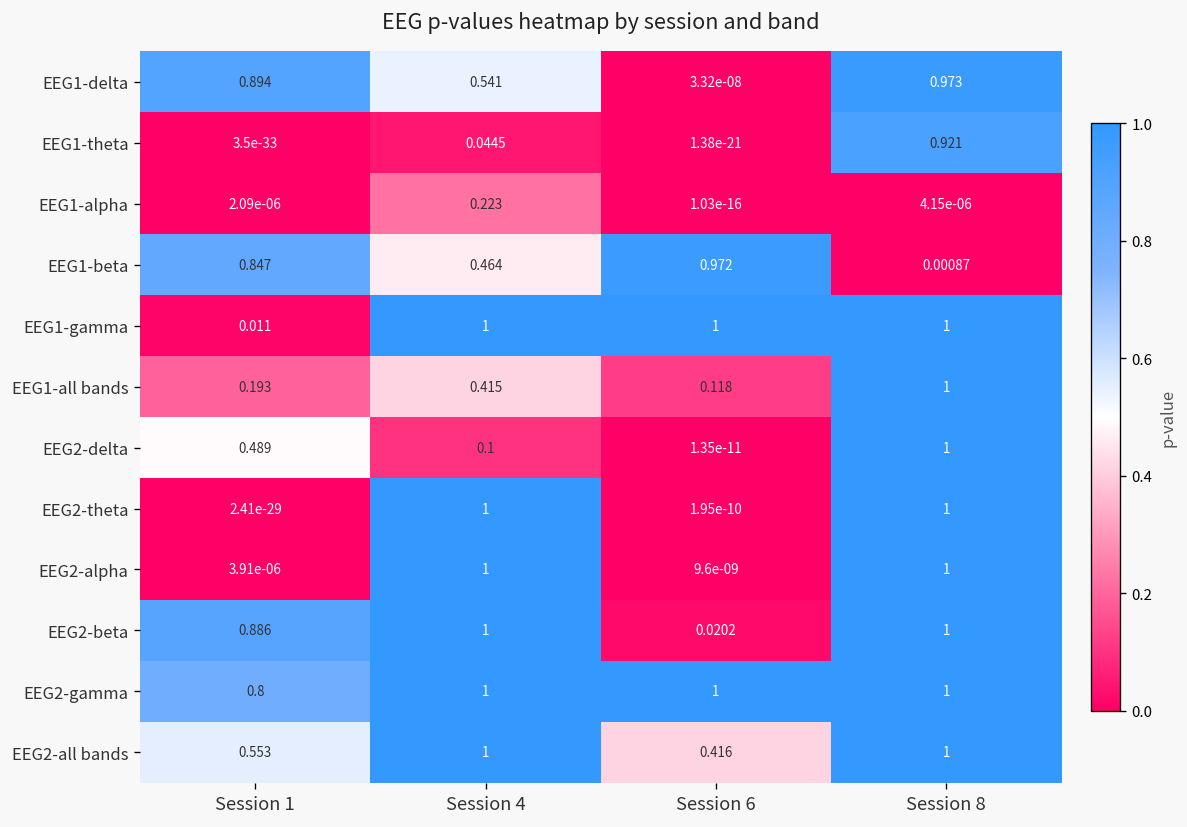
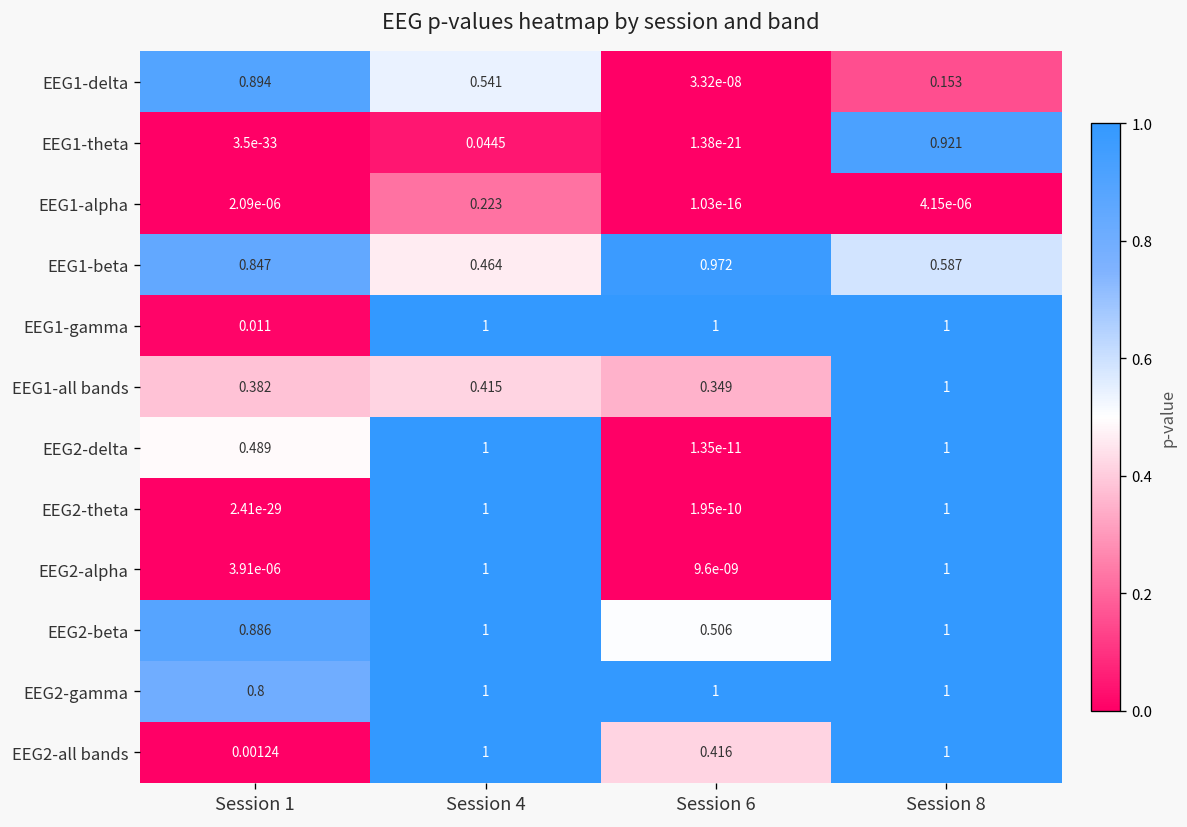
  {
    "EEG1-delta": {
      "Session 1": "0.894",
      "Session 4": "0.541",
      "Session 6": "3.32e-08",
-     "Session 8": "0.973"
+     "Session 8": "0.153"
    },
    "EEG1-theta": {
      "Session 1": "3.5e-33",
      "Session 4": "0.0445",
      "Session 6": "1.38e-21",
      "Session 8": "0.921"
    },
    "EEG1-alpha": {
      "Session 1": "2.09e-06",
      "Session 4": "0.223",
      "Session 6": "1.03e-16",
      "Session 8": "4.15e-06"
    },
    "EEG1-beta": {
      "Session 1": "0.847",
      "Session 4": "0.464",
      "Session 6": "0.972",
-     "Session 8": "0.00087"
+     "Session 8": "0.587"
    },
    "EEG1-gamma": {
      "Session 1": "0.011",
      "Session 4": "1",
      "Session 6": "1",
      "Session 8": "1"
    },
    "EEG1-all bands": {
-     "Session 1": "0.193",
+     "Session 1": "0.382",
      "Session 4": "0.415",
-     "Session 6": "0.118",
+     "Session 6": "0.349",
      "Session 8": "1"
    },
    "EEG2-delta": {
      "Session 1": "0.489",
-     "Session 4": "0.1",
+     "Session 4": "1",
      "Session 6": "1.35e-11",
      "Session 8": "1"
    },
    "EEG2-theta": {
      "Session 1": "2.41e-29",
      "Session 4": "1",
      "Session 6": "1.95e-10",
      "Session 8": "1"
    },
    "EEG2-alpha": {
      "Session 1": "3.91e-06",
      "Session 4": "1",
      "Session 6": "9.6e-09",
      "Session 8": "1"
    },
    "EEG2-beta": {
      "Session 1": "0.886",
      "Session 4": "1",
-     "Session 6": "0.0202",
+     "Session 6": "0.506",
      "Session 8": "1"
    },
    "EEG2-gamma": {
      "Session 1": "0.8",
      "Session 4": "1",
      "Session 6": "1",
      "Session 8": "1"
    },
    "EEG2-all bands": {
-     "Session 1": "0.553",
+     "Session 1": "0.00124",
      "Session 4": "1",
      "Session 6": "0.416",
      "Session 8": "1"
    }
  }
